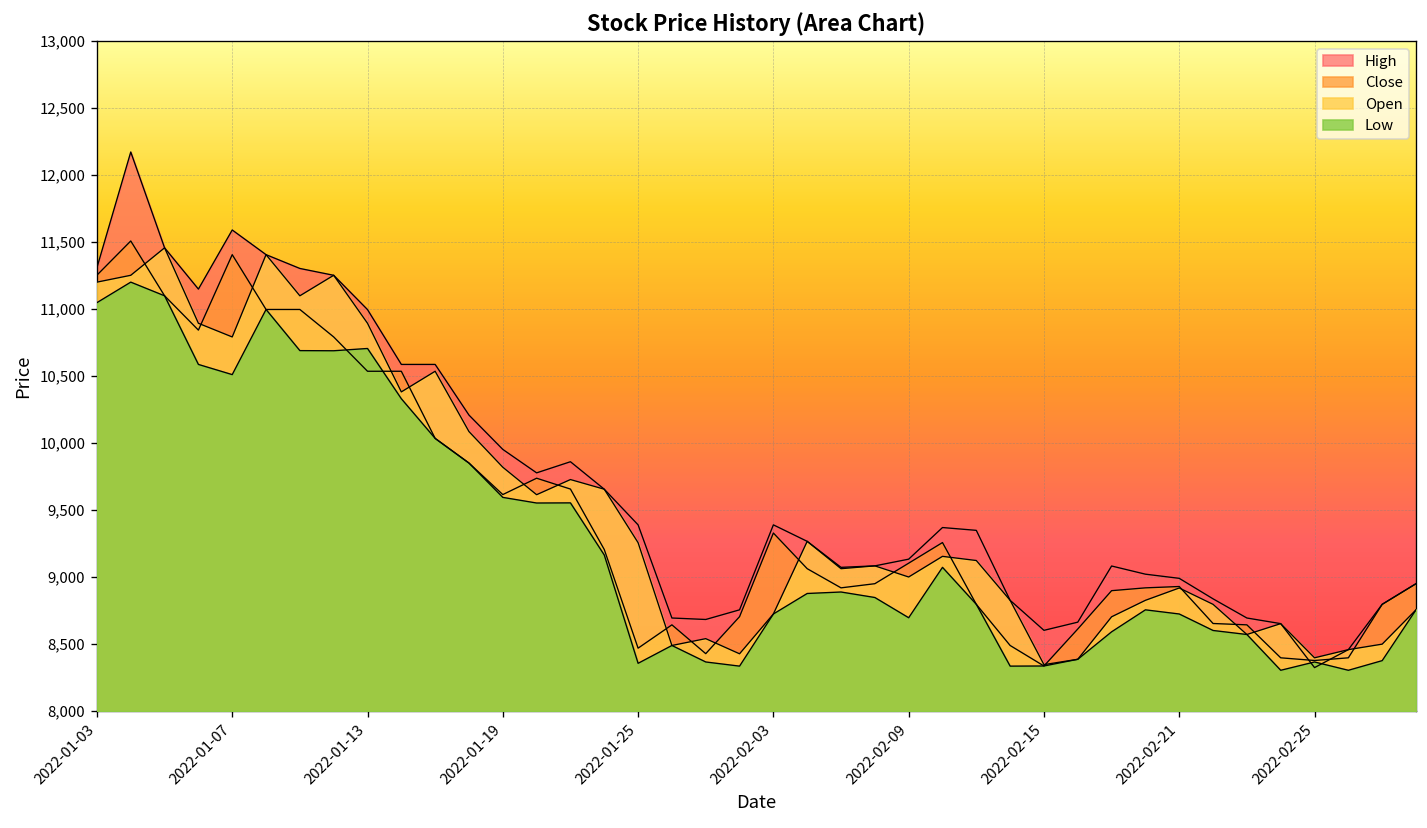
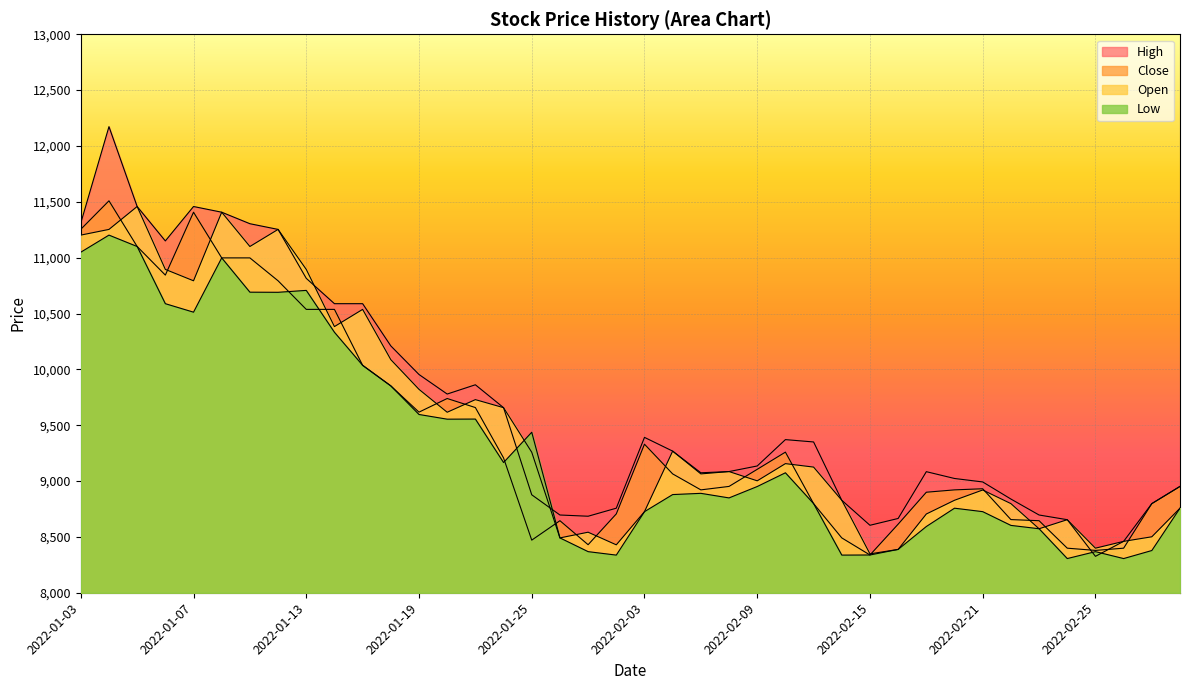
  {
    "High": {
      "2022-01-03": "11,310",
-     "2022-01-07": "11,590",
-     "2022-01-13": "11,000",
+     "2022-01-07": "11,460",
+     "2022-01-13": "10,820",
      "2022-01-19": "9,950",
-     "2022-01-25": "9,390",
+     "2022-01-25": "8,880",
      "2022-02-03": "9,390",
      "2022-02-09": "9,140",
      "2022-02-15": "8,600",
      "2022-02-21": "8,990",
      "2022-02-25": "8,330"
    },
    "Low": {
      "2022-01-03": "11,050",
      "2022-01-07": "10,510",
      "2022-01-13": "10,710",
-     "2022-01-25": "8,360",
-     "2022-02-09": "8,700",
+     "2022-01-25": "9,440",
+     "2022-02-09": "8,950",
      "2022-02-21": "8,730"
    }
  }
